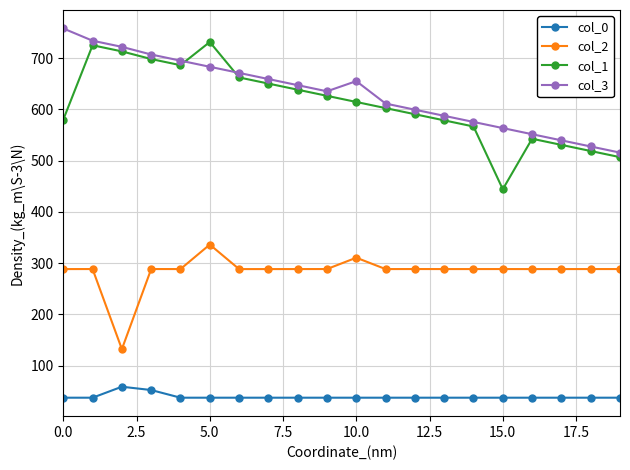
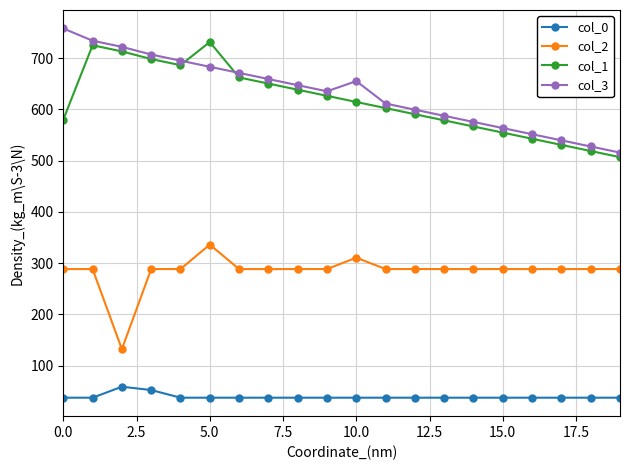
  {
    "col_0": {
      "0.0": 40,
      "5.0": 40,
      "10.0": 40,
      "15.0": 40
    },
    "col_2": {
      "0.0": 290,
      "5.0": 340,
      "10.0": 310,
      "15.0": 290
    },
    "col_1": {
      "0.0": 580,
      "5.0": 730,
      "10.0": 610,
-     "15.0": 440
+     "15.0": 550
    },
    "col_3": {
      "0.0": 760,
      "5.0": 680,
      "10.0": 650,
      "15.0": 560
    }
  }
